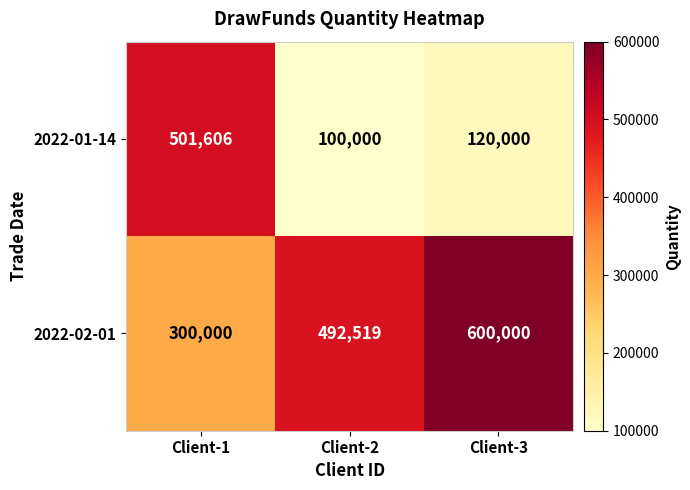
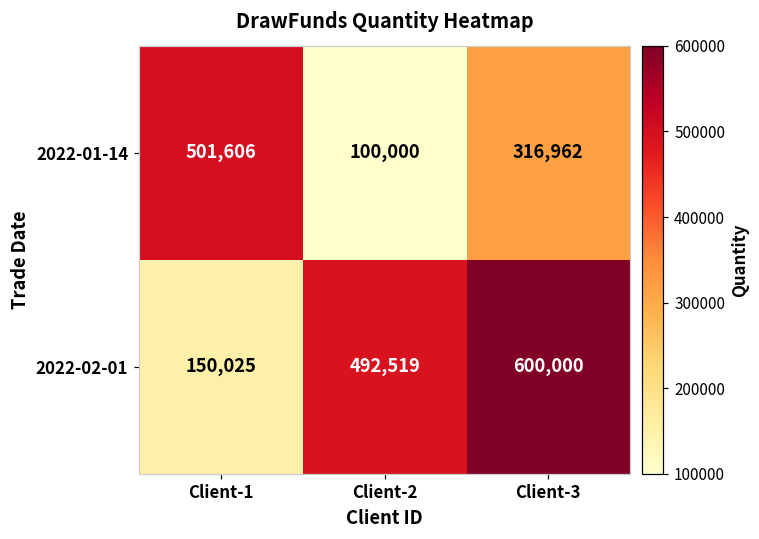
  {
    "2022-01-14": {
      "Client-1": "501,606",
      "Client-2": "100,000",
-     "Client-3": "120,000"
+     "Client-3": "316,962"
    },
    "2022-02-01": {
-     "Client-1": "300,000",
+     "Client-1": "150,025",
      "Client-2": "492,519",
      "Client-3": "600,000"
    }
  }
